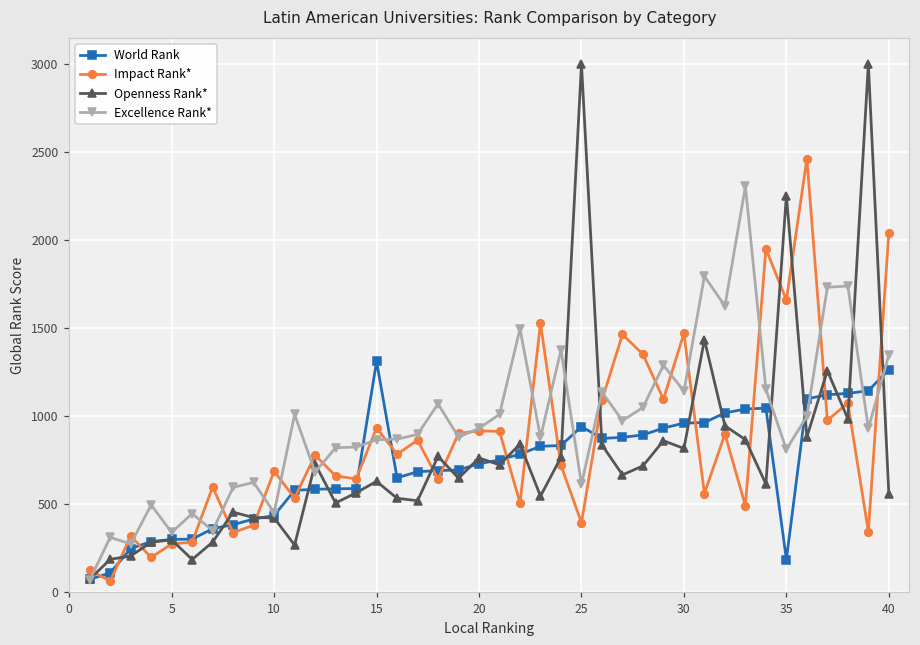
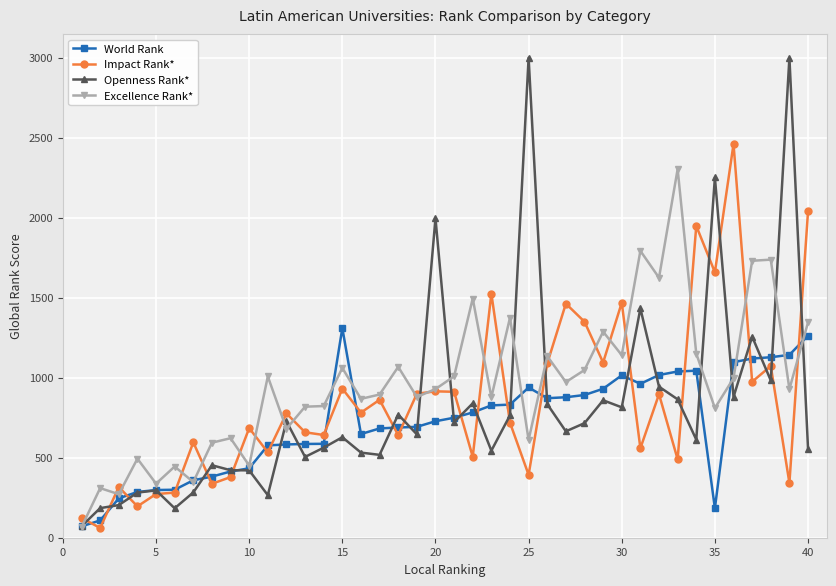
  {
    "World Rank": {
      "15": 1310,
      "20": 730,
      "25": 940,
-     "30": 960,
+     "30": 1020,
      "35": 180,
      "40": 1260
    },
    "Impact Rank*": {
      "5": 270,
      "10": 690,
      "15": 930,
      "25": 390,
      "30": 1470,
      "35": 1660,
      "40": 2040
    },
    "Openness Rank*": {
      "15": 630,
-     "20": 760,
+     "20": 2000,
      "25": 3000,
      "30": 820,
      "35": 2250,
      "40": 560
    },
    "Excellence Rank*": {
      "5": 340,
      "10": 450,
-     "15": 860,
+     "15": 1060,
      "25": 610,
      "30": 1140,
      "35": 810,
      "40": 1350
    }
  }
